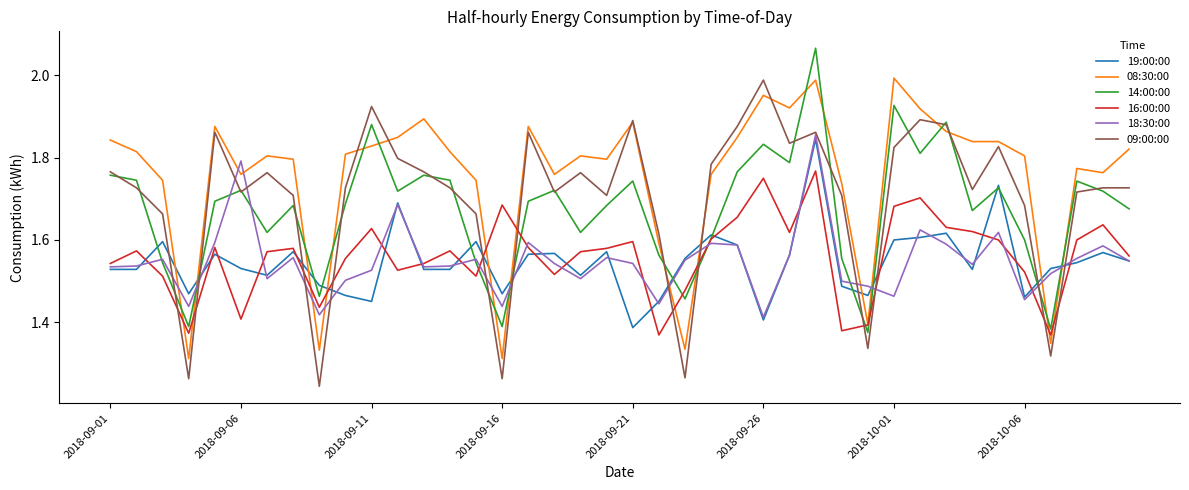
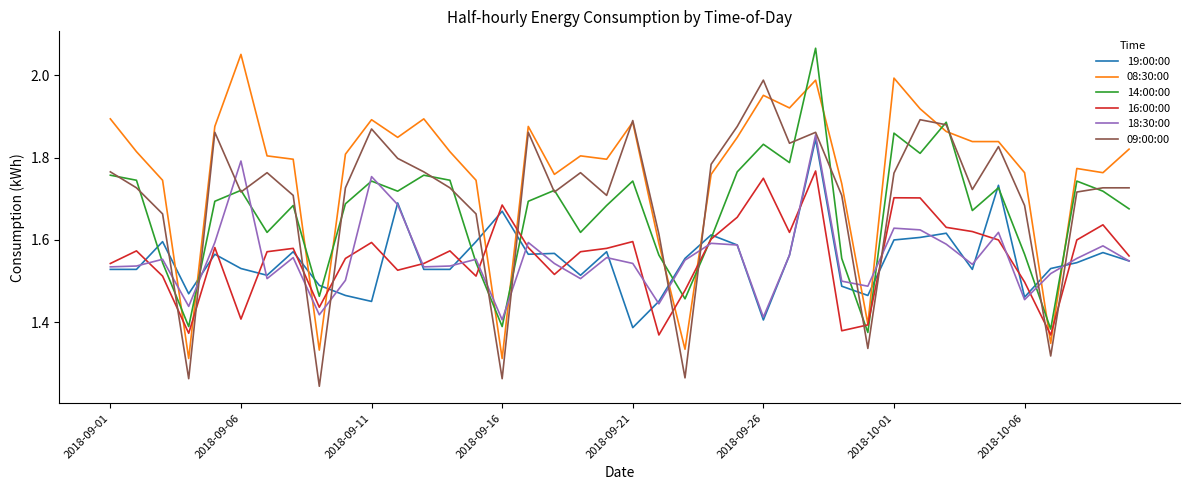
  {
    "19:00:00": {
      "2018-09-06": 1.53,
      "2018-09-11": 1.45,
-     "2018-09-16": 1.47,
+     "2018-09-16": 1.67,
      "2018-09-21": 1.39,
      "2018-09-26": 1.41,
      "2018-10-01": 1.60,
      "2018-10-06": 1.46
    },
    "08:30:00": {
-     "2018-09-01": 1.84,
-     "2018-09-06": 1.76,
-     "2018-09-11": 1.83,
+     "2018-09-01": 1.89,
+     "2018-09-06": 2.05,
+     "2018-09-11": 1.89,
      "2018-09-16": 1.31,
      "2018-09-26": 1.95,
      "2018-10-01": 1.99,
-     "2018-10-06": 1.80
+     "2018-10-06": 1.76
    },
    "14:00:00": {
      "2018-09-01": 1.76,
-     "2018-09-11": 1.88,
+     "2018-09-11": 1.74,
      "2018-09-16": 1.39,
      "2018-09-21": 1.74,
      "2018-09-26": 1.83,
-     "2018-10-01": 1.93,
-     "2018-10-06": 1.60
+     "2018-10-01": 1.86,
+     "2018-10-06": 1.57
    },
    "16:00:00": {
      "2018-09-01": 1.54,
      "2018-09-06": 1.41,
-     "2018-09-11": 1.63,
+     "2018-09-11": 1.59,
      "2018-09-16": 1.68,
      "2018-09-21": 1.60,
      "2018-09-26": 1.75,
-     "2018-10-01": 1.68,
-     "2018-10-06": 1.52
+     "2018-10-01": 1.70,
+     "2018-10-06": 1.50
    },
    "18:30:00": {
      "2018-09-06": 1.79,
-     "2018-09-11": 1.53,
-     "2018-09-16": 1.44,
+     "2018-09-11": 1.75,
+     "2018-09-16": 1.41,
      "2018-09-21": 1.54,
      "2018-09-26": 1.41,
-     "2018-10-01": 1.46,
+     "2018-10-01": 1.63,
      "2018-10-06": 1.46
    },
    "09:00:00": {
      "2018-09-01": 1.77,
-     "2018-09-11": 1.92,
+     "2018-09-11": 1.87,
      "2018-09-16": 1.26,
      "2018-09-26": 1.99,
-     "2018-10-01": 1.82,
+     "2018-10-01": 1.76,
      "2018-10-06": 1.68
    }
  }
